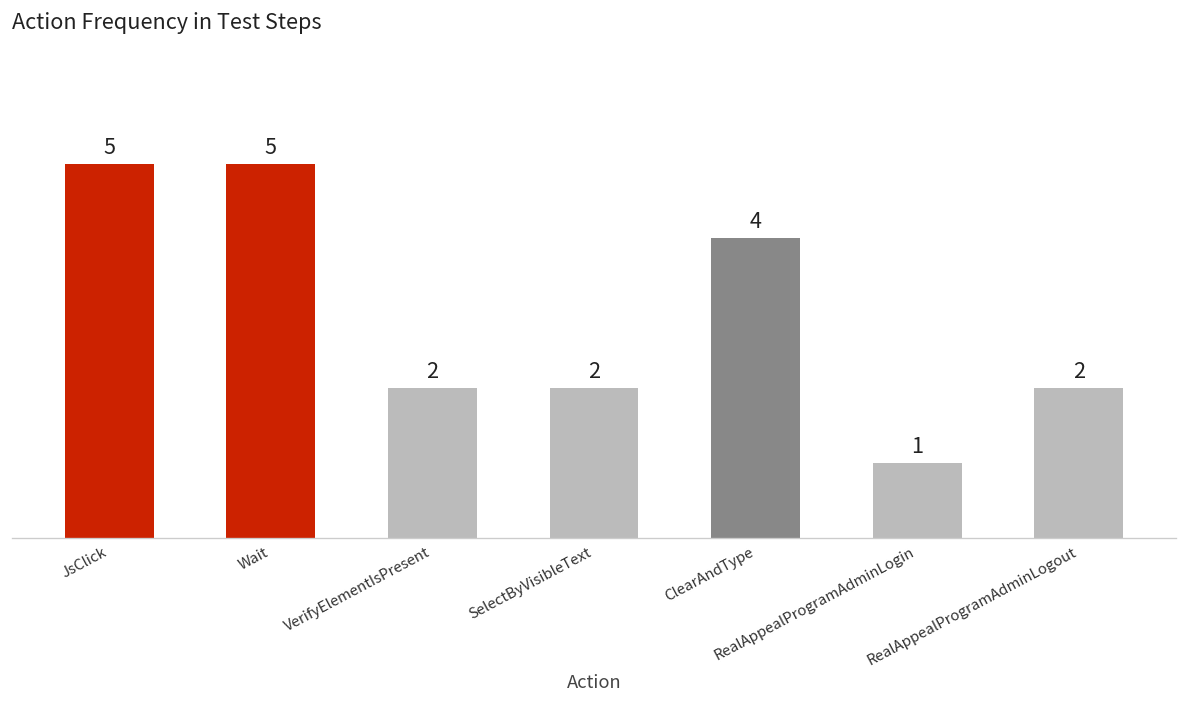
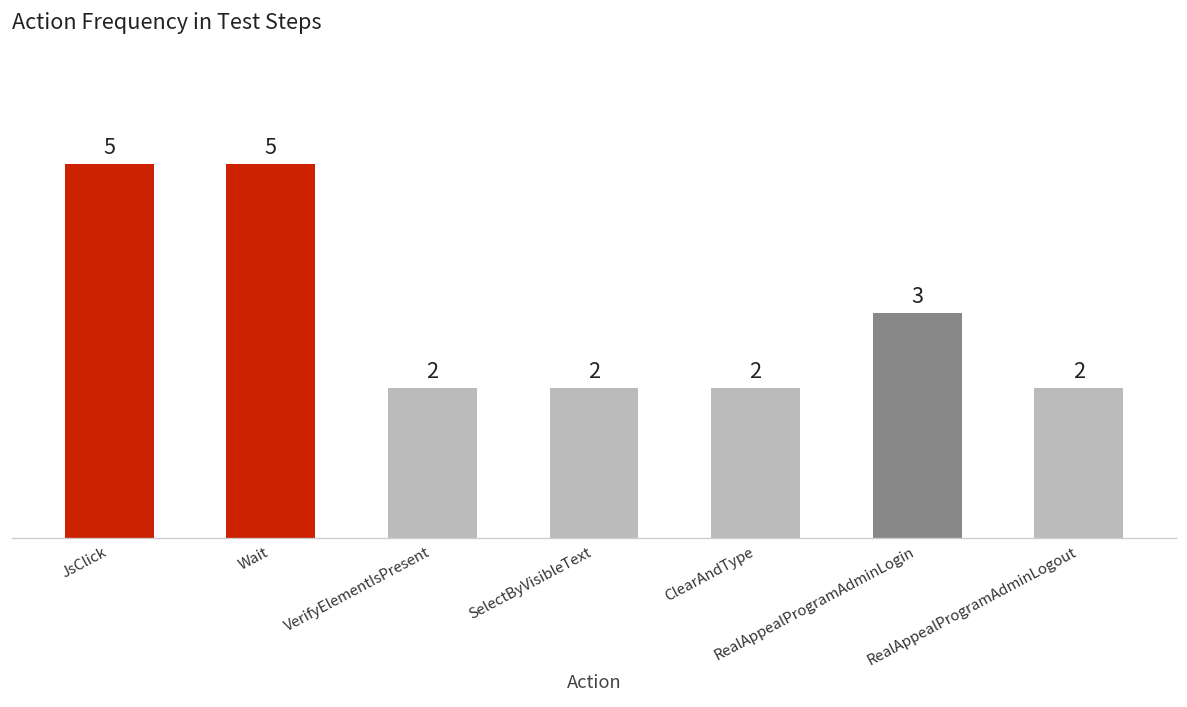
  {
    "JsClick": 5,
    "Wait": 5,
    "VerifyElementIsPresent": 2,
    "SelectByVisibleText": 2,
-   "ClearAndType": 4,
-   "RealAppealProgramAdminLogin": 1,
+   "ClearAndType": 2,
+   "RealAppealProgramAdminLogin": 3,
    "RealAppealProgramAdminLogout": 2
  }
